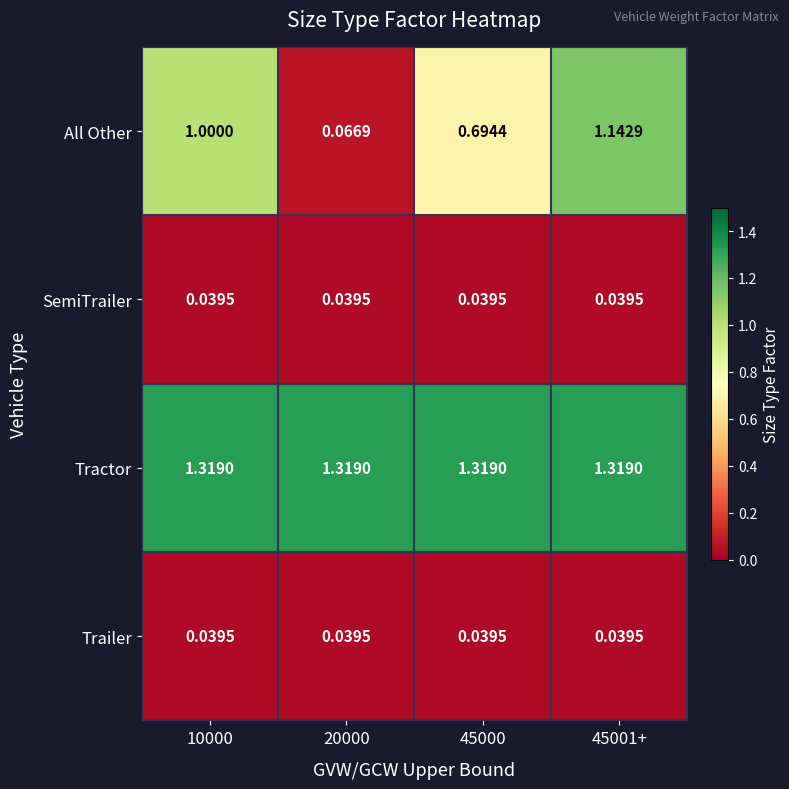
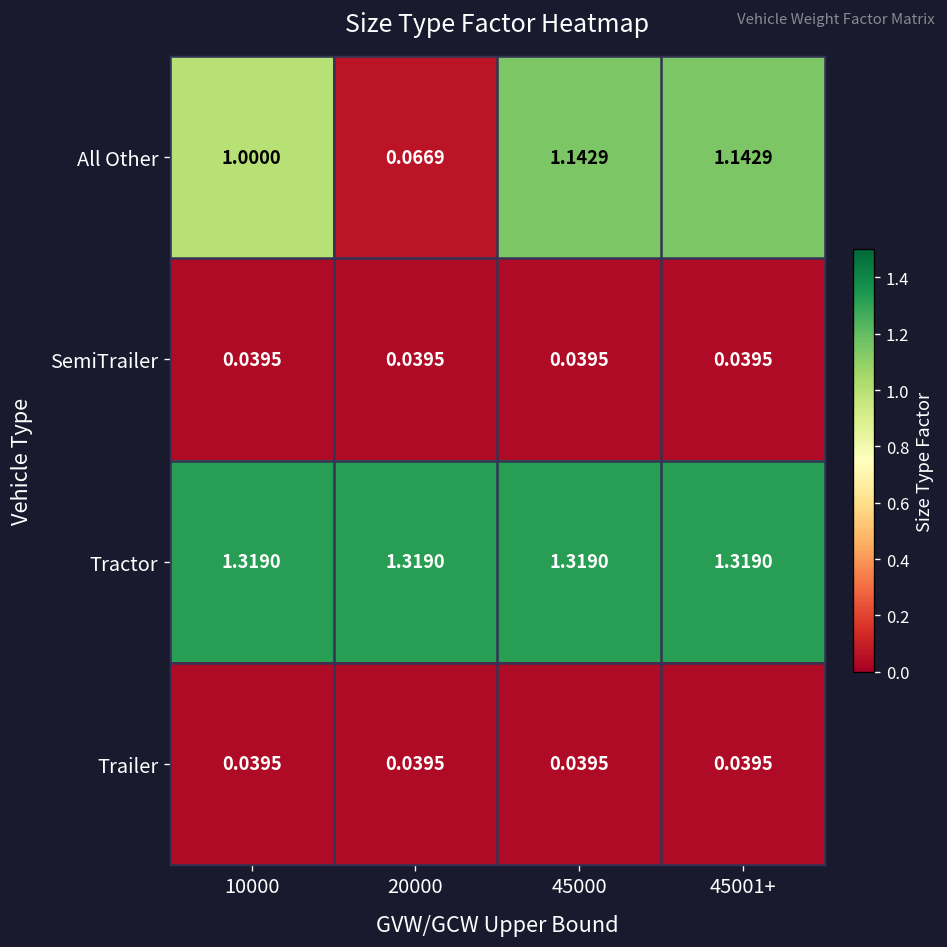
  {
    "All Other": {
      "10000": 1.0000,
      "20000": 0.0669,
-     "45000": 0.6944,
+     "45000": 1.1429,
      "45001+": 1.1429
    },
    "SemiTrailer": {
      "10000": 0.0395,
      "20000": 0.0395,
      "45000": 0.0395,
      "45001+": 0.0395
    },
    "Tractor": {
      "10000": 1.3190,
      "20000": 1.3190,
      "45000": 1.3190,
      "45001+": 1.3190
    },
    "Trailer": {
      "10000": 0.0395,
      "20000": 0.0395,
      "45000": 0.0395,
      "45001+": 0.0395
    }
  }
